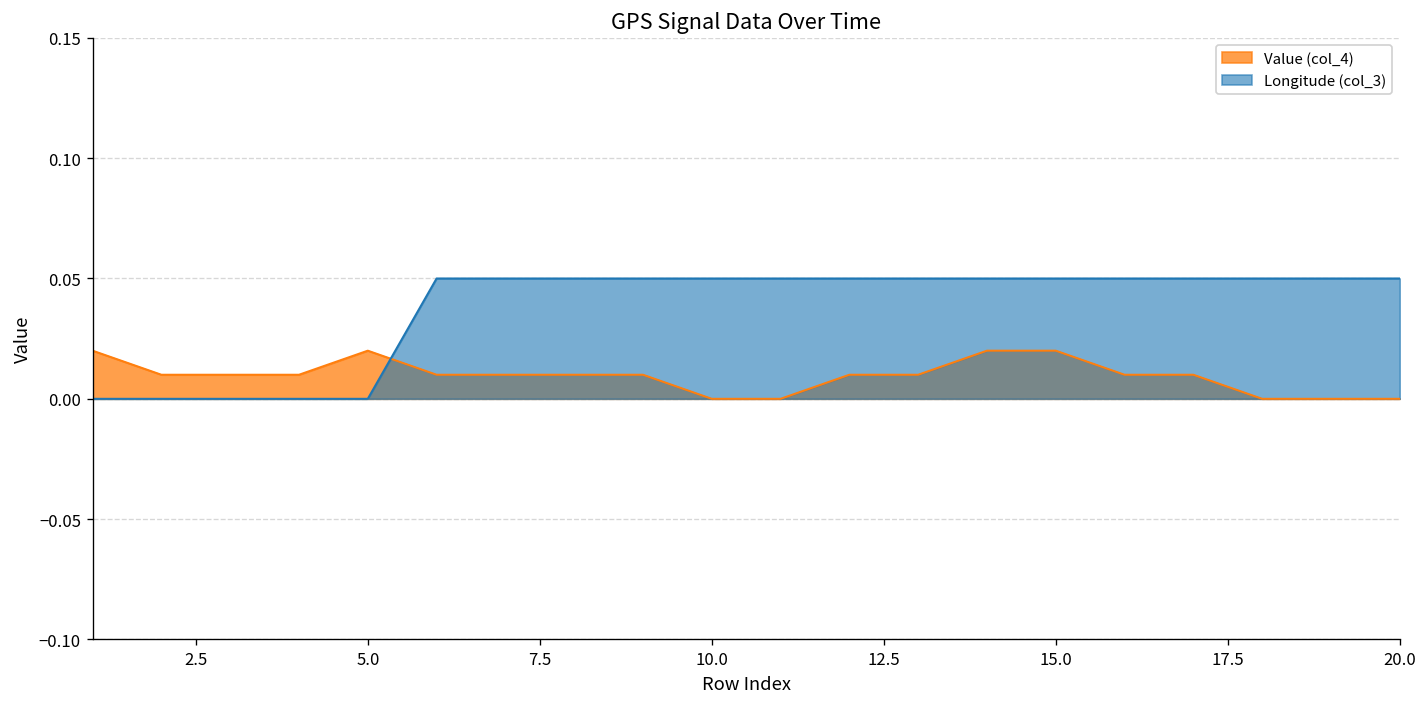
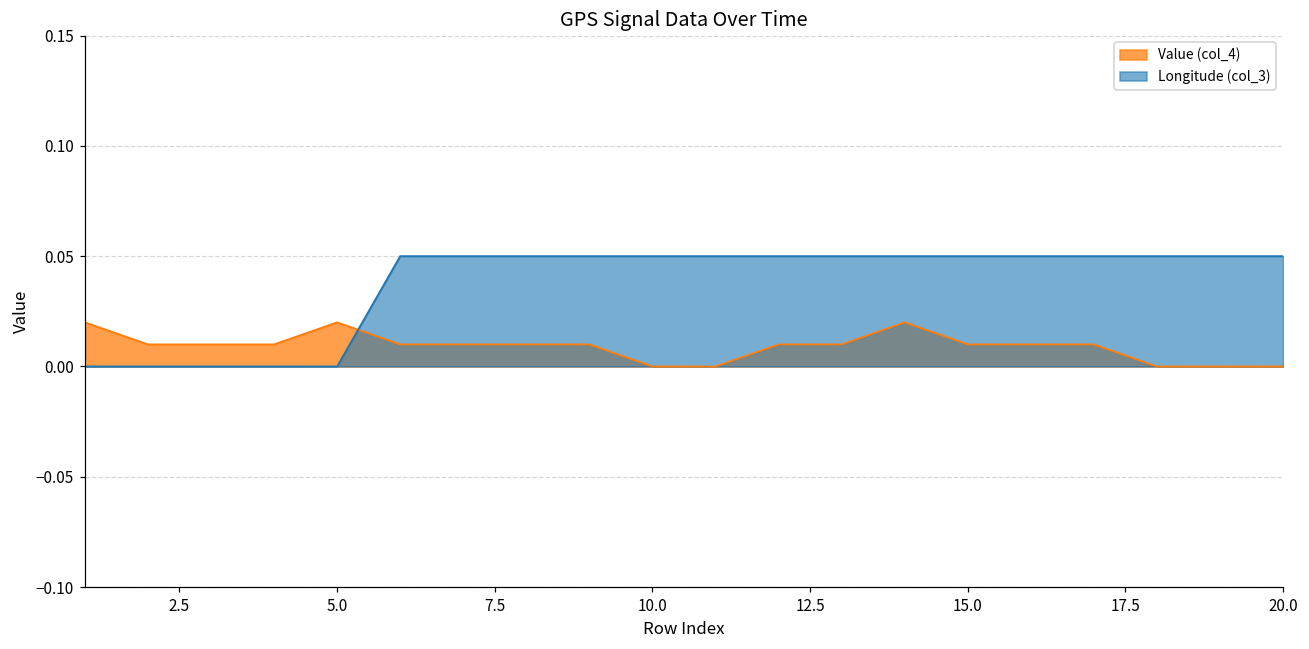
  {
    "Value (col_4)": {
      "5.0": 0.02,
      "10.0": 0.00,
-     "15.0": 0.02,
+     "15.0": 0.01,
      "20.0": 0.00
    },
    "Longitude (col_3)": {
      "5.0": 0.00,
      "10.0": 0.05,
      "15.0": 0.05,
      "20.0": 0.05
    }
  }
